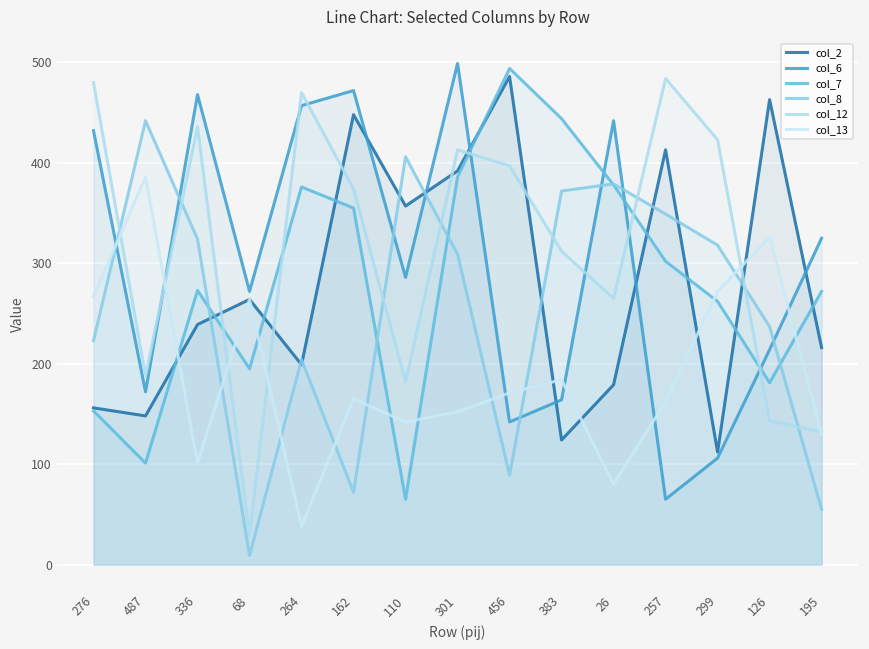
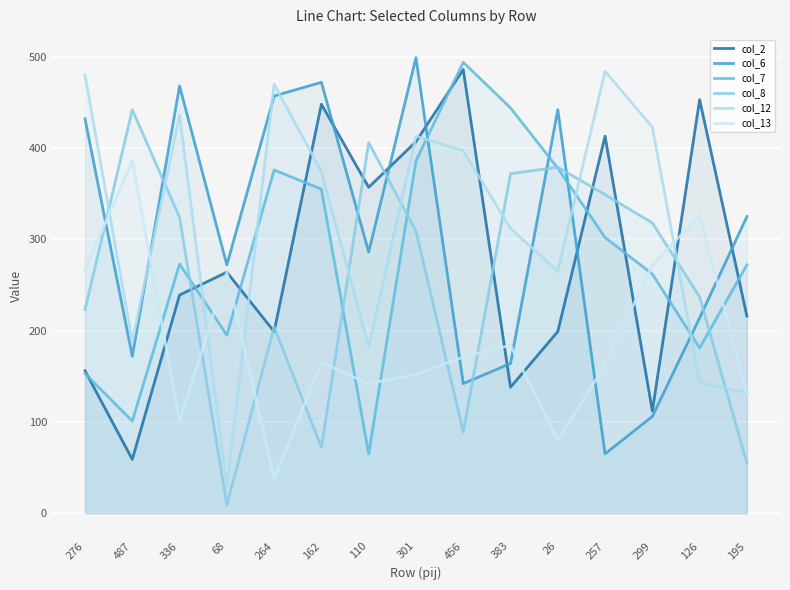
  {
    "col_2": {
      "276": 160,
-     "487": 150,
+     "487": 60,
      "336": 240,
      "264": 200,
      "162": 450,
      "110": 360,
-     "301": 390,
+     "301": 410,
      "456": 490,
-     "383": 120,
-     "26": 180,
+     "383": 140,
+     "26": 200,
      "257": 410,
      "299": 110,
-     "126": 460,
+     "126": 450,
      "195": 220
    }
  }
